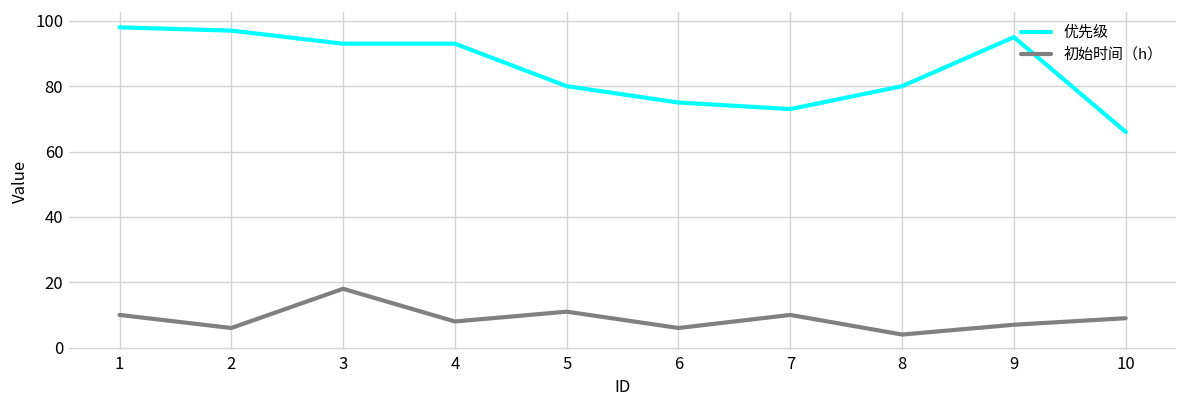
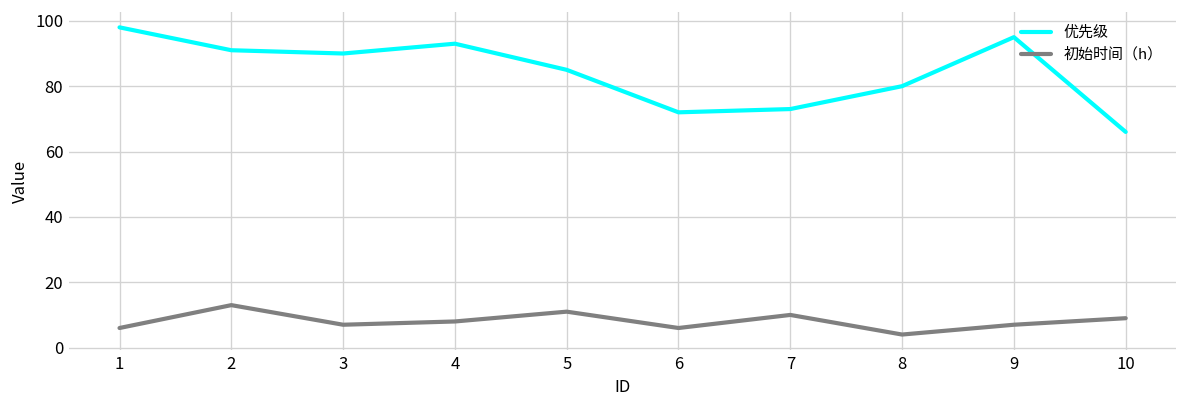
  {
    "优先级": {
      "1": 98,
-     "2": 97,
-     "3": 93,
+     "2": 91,
+     "3": 90,
      "4": 93,
-     "5": 80,
-     "6": 75,
+     "5": 85,
+     "6": 72,
      "7": 73,
      "8": 80,
      "9": 95,
      "10": 66
    },
    "初始时间（h）": {
-     "1": 10,
-     "2": 6,
-     "3": 18,
+     "1": 6,
+     "2": 13,
+     "3": 7,
      "4": 8,
      "5": 11,
      "6": 6,
      "7": 10,
      "8": 4,
      "9": 7,
      "10": 9
    }
  }
